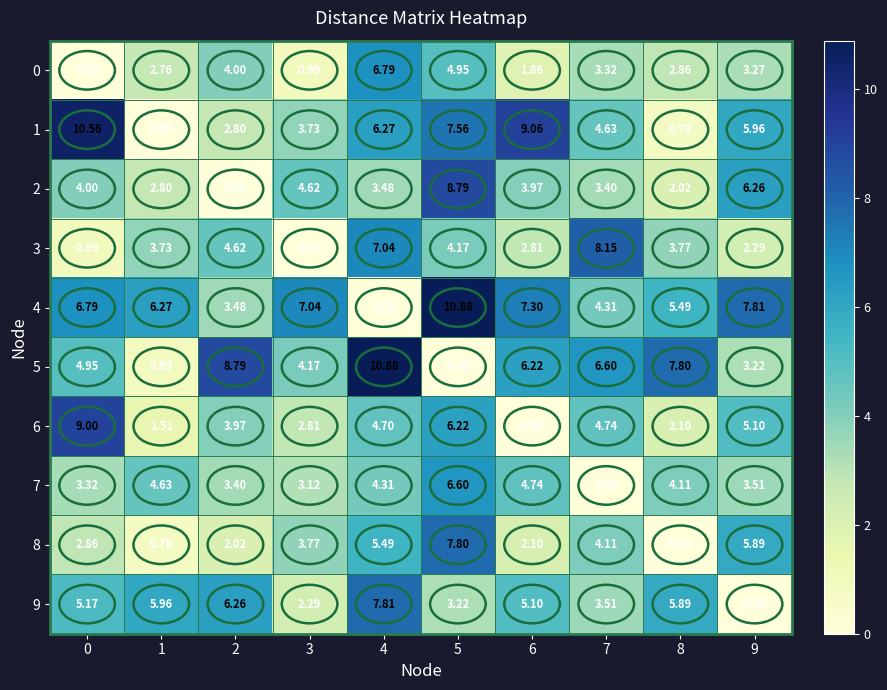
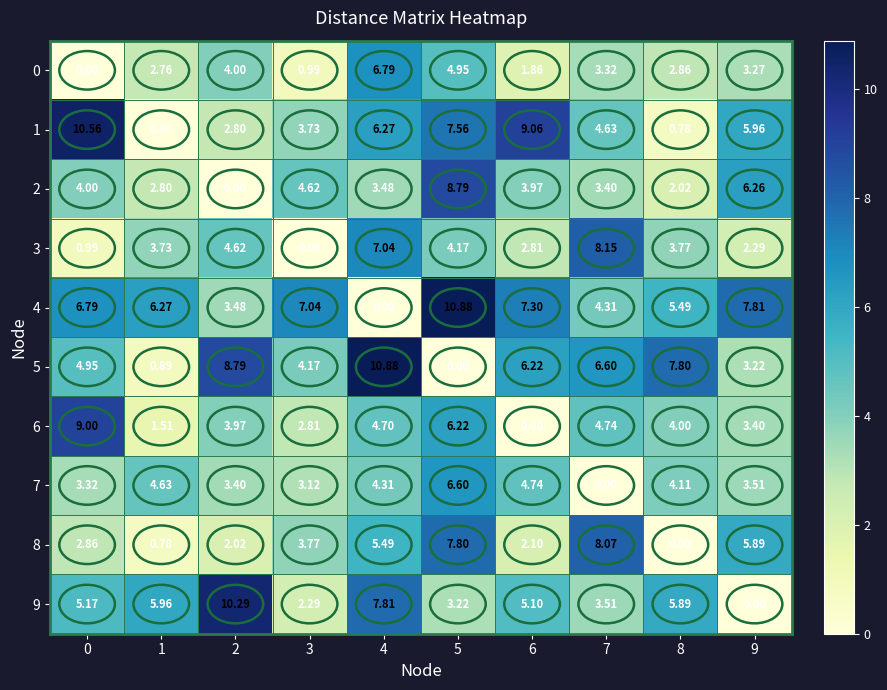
  {
    "0": {
      "1": 2.76,
      "2": 4.00,
      "3": 0.99,
      "4": 6.79,
      "5": 4.95,
      "6": 1.86,
      "7": 3.32,
      "8": 2.86,
      "9": 3.27
    },
    "1": {
      "0": 10.56,
      "2": 2.80,
      "3": 3.73,
      "4": 6.27,
      "5": 7.56,
      "6": 9.06,
      "7": 4.63,
      "8": 0.78,
      "9": 5.96
    },
    "2": {
      "0": 4.00,
      "1": 2.80,
      "3": 4.62,
      "4": 3.48,
      "5": 8.79,
      "6": 3.97,
      "7": 3.40,
      "8": 2.02,
      "9": 6.26
    },
    "3": {
      "0": 0.99,
      "1": 3.73,
      "2": 4.62,
      "4": 7.04,
      "5": 4.17,
      "6": 2.81,
      "7": 8.15,
      "8": 3.77,
      "9": 2.29
    },
    "4": {
      "0": 6.79,
      "1": 6.27,
      "2": 3.48,
      "3": 7.04,
      "5": 10.88,
      "6": 7.30,
      "7": 4.31,
      "8": 5.49,
      "9": 7.81
    },
    "5": {
      "0": 4.95,
      "1": 0.89,
      "2": 8.79,
      "3": 4.17,
      "4": 10.88,
      "6": 6.22,
      "7": 6.60,
      "8": 7.80,
      "9": 3.22
    },
    "6": {
      "0": 9.00,
      "1": 1.51,
      "2": 3.97,
      "3": 2.81,
      "4": 4.70,
      "5": 6.22,
      "7": 4.74,
-     "8": 2.10,
-     "9": 5.10
+     "8": 4.00,
+     "9": 3.40
    },
    "7": {
      "0": 3.32,
      "1": 4.63,
      "2": 3.40,
      "3": 3.12,
      "4": 4.31,
      "5": 6.60,
      "6": 4.74,
      "8": 4.11,
      "9": 3.51
    },
    "8": {
      "0": 2.86,
      "1": 0.78,
      "2": 2.02,
      "3": 3.77,
      "4": 5.49,
      "5": 7.80,
      "6": 2.10,
-     "7": 4.11,
+     "7": 8.07,
      "9": 5.89
    },
    "9": {
      "0": 5.17,
      "1": 5.96,
-     "2": 6.26,
+     "2": 10.29,
      "3": 2.29,
      "4": 7.81,
      "5": 3.22,
      "6": 5.10,
      "7": 3.51,
      "8": 5.89
    }
  }
